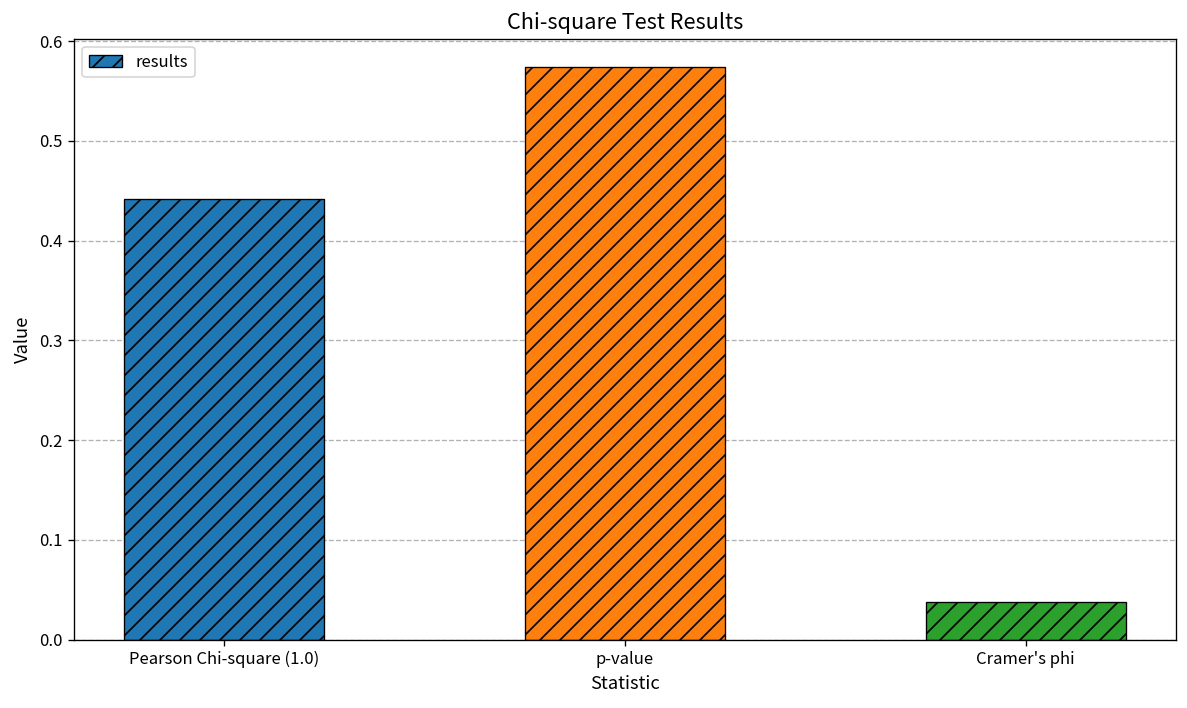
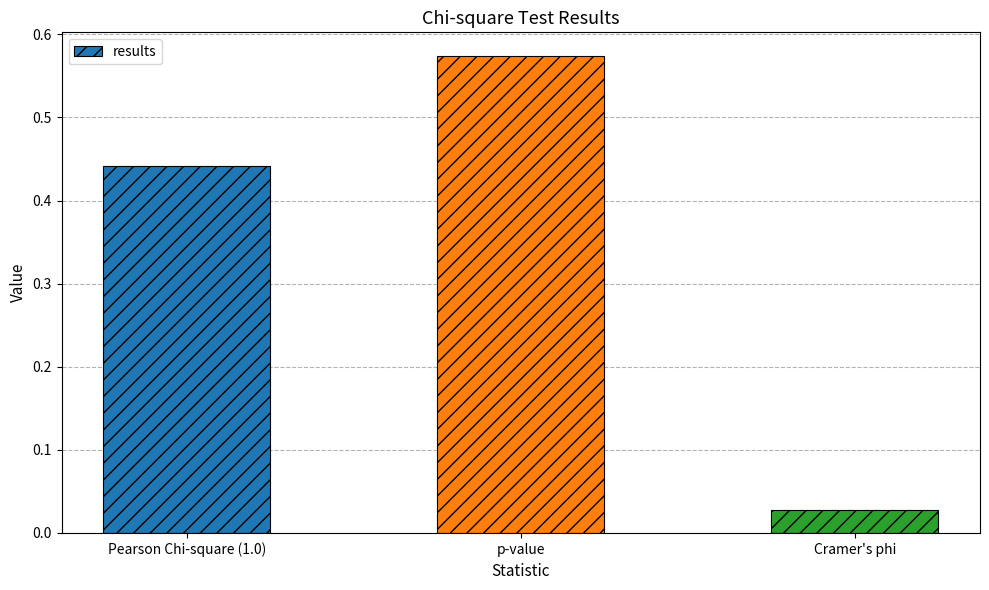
  {
    "Pearson Chi-square (1.0)": 0.44,
    "p-value": 0.57,
-   "Cramer's phi": 0.04
+   "Cramer's phi": 0.03
  }
